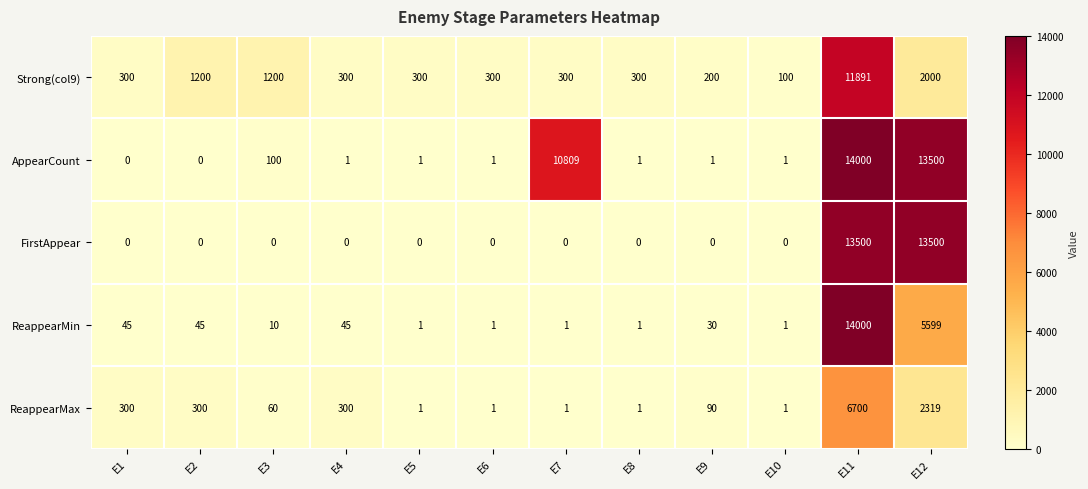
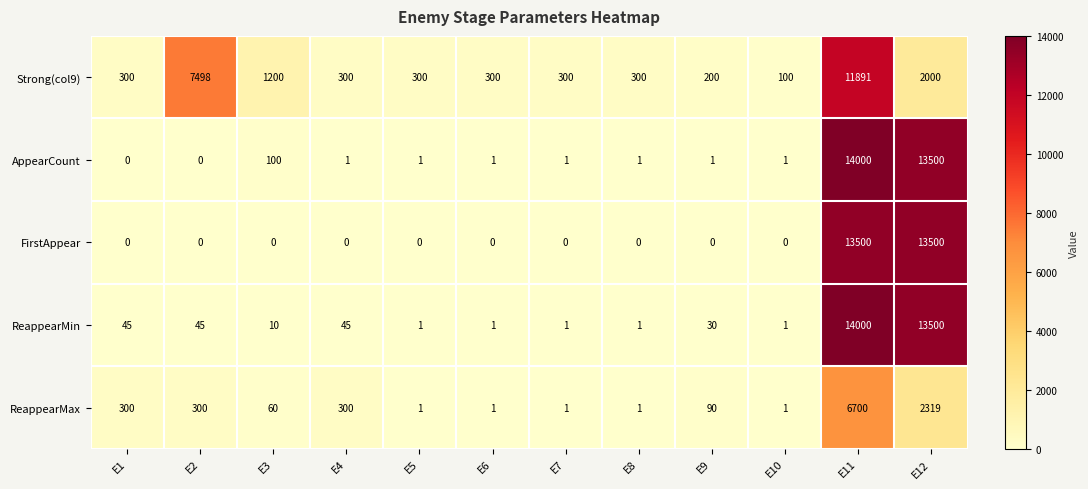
  {
    "Strong(col9)": {
      "E1": 300,
-     "E2": 1200,
+     "E2": 7498,
      "E3": 1200,
      "E4": 300,
      "E5": 300,
      "E6": 300,
      "E7": 300,
      "E8": 300,
      "E9": 200,
      "E10": 100,
      "E11": 11891,
      "E12": 2000
    },
    "AppearCount": {
      "E1": 0,
      "E2": 0,
      "E3": 100,
      "E4": 1,
      "E5": 1,
      "E6": 1,
-     "E7": 10809,
+     "E7": 1,
      "E8": 1,
      "E9": 1,
      "E10": 1,
      "E11": 14000,
      "E12": 13500
    },
    "FirstAppear": {
      "E1": 0,
      "E2": 0,
      "E3": 0,
      "E4": 0,
      "E5": 0,
      "E6": 0,
      "E7": 0,
      "E8": 0,
      "E9": 0,
      "E10": 0,
      "E11": 13500,
      "E12": 13500
    },
    "ReappearMin": {
      "E1": 45,
      "E2": 45,
      "E3": 10,
      "E4": 45,
      "E5": 1,
      "E6": 1,
      "E7": 1,
      "E8": 1,
      "E9": 30,
      "E10": 1,
      "E11": 14000,
-     "E12": 5599
+     "E12": 13500
    },
    "ReappearMax": {
      "E1": 300,
      "E2": 300,
      "E3": 60,
      "E4": 300,
      "E5": 1,
      "E6": 1,
      "E7": 1,
      "E8": 1,
      "E9": 90,
      "E10": 1,
      "E11": 6700,
      "E12": 2319
    }
  }
